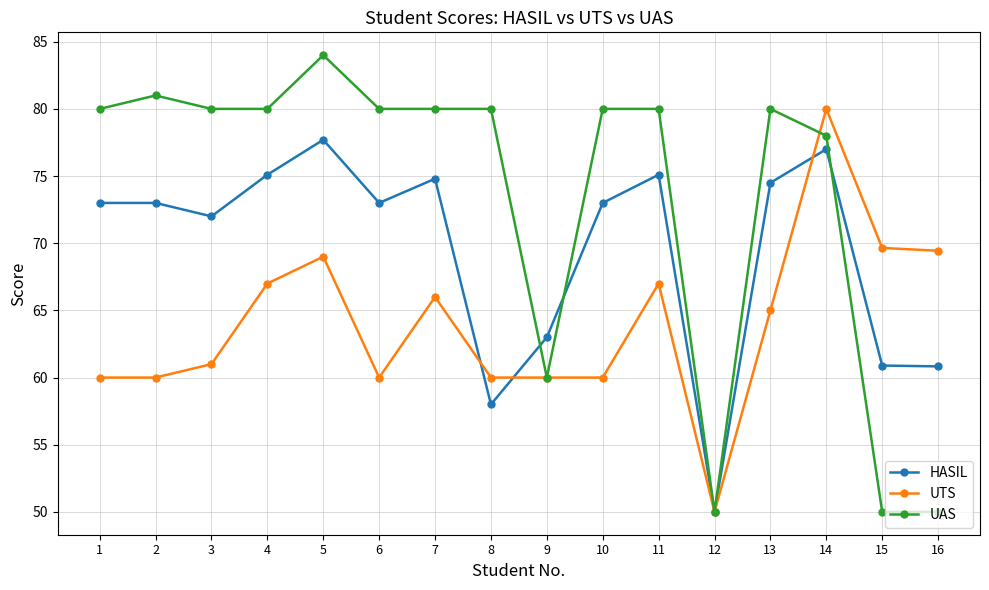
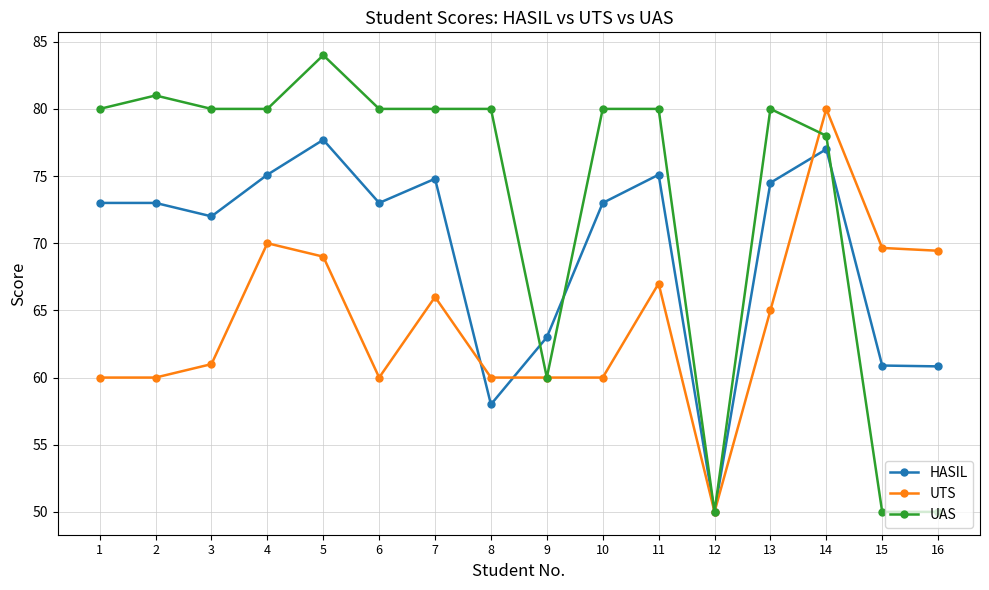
  {
    "HASIL": {
      "1": 73,
      "2": 73,
      "3": 72,
      "4": 75,
      "5": 77.7,
      "6": 73,
      "7": 74.8,
      "8": 58,
      "9": 63,
      "10": 73,
      "11": 75,
      "13": 74.5,
      "14": 77,
      "15": 61,
      "16": 61
    },
    "UTS": {
      "1": 60,
      "2": 60,
      "3": 61,
-     "4": 67,
+     "4": 70,
      "5": 69,
      "6": 60,
      "7": 66,
      "8": 60,
      "10": 60,
      "11": 67,
      "13": 65,
      "14": 80,
      "15": 69.7,
      "16": 69.4
    },
    "UAS": {
      "1": 80,
      "2": 81,
      "3": 80,
      "4": 80,
      "5": 84,
      "6": 80,
      "7": 80,
      "8": 80,
      "10": 80,
      "11": 80,
      "13": 80,
      "14": 78,
      "15": 50
    }
  }
